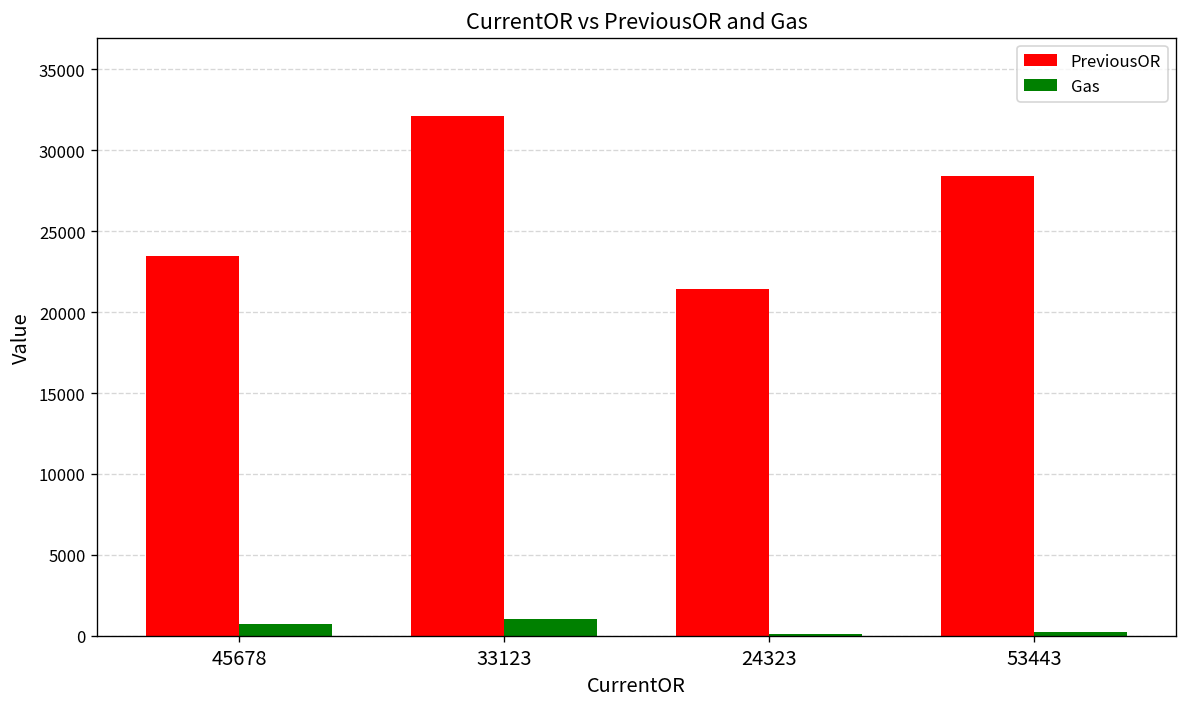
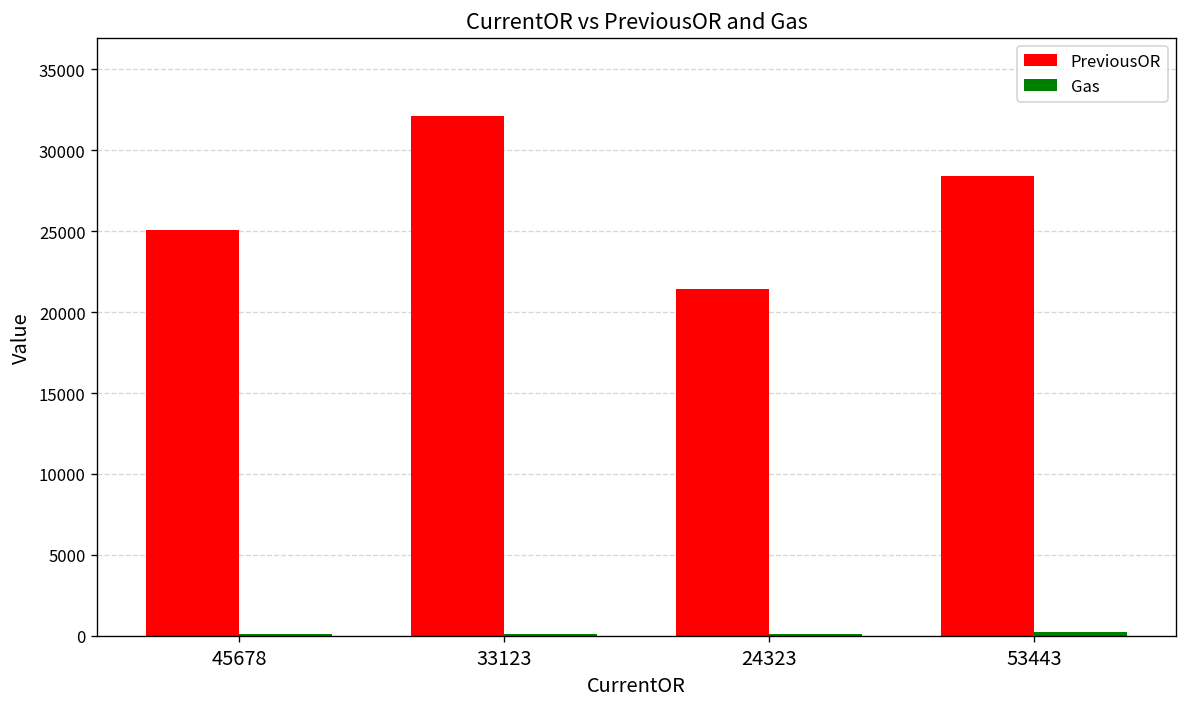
  {
    "PreviousOR": {
-     "45678": 23500,
+     "45678": 25100,
      "33123": 32100,
      "24323": 21400,
      "53443": 28400
    },
    "Gas": {
-     "45678": 700,
-     "33123": 1000,
+     "45678": 100,
+     "33123": 100,
      "53443": 200
    }
  }
